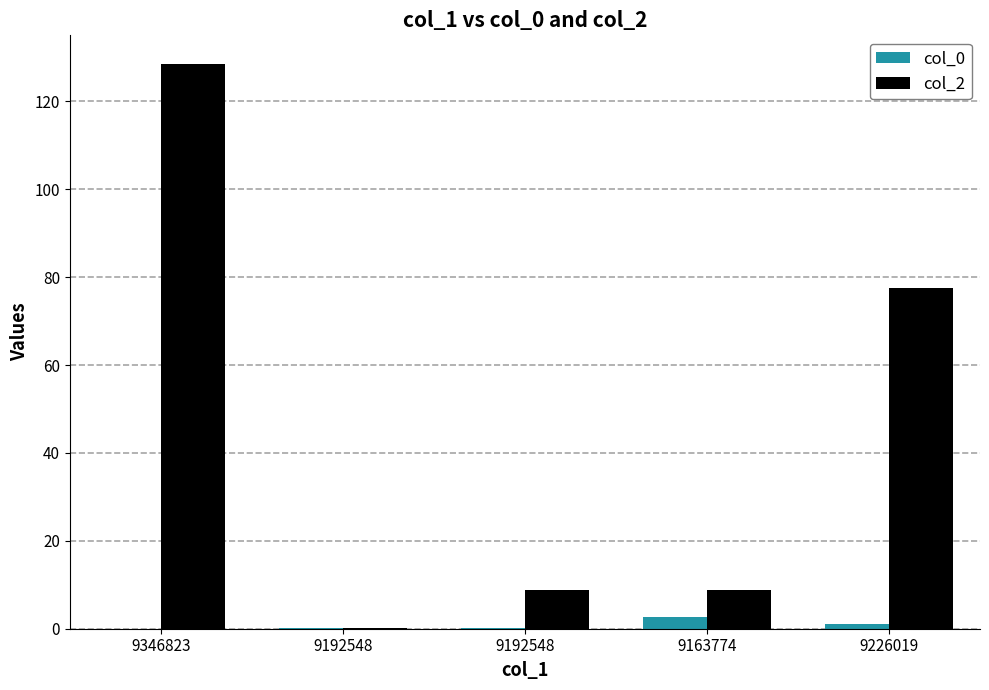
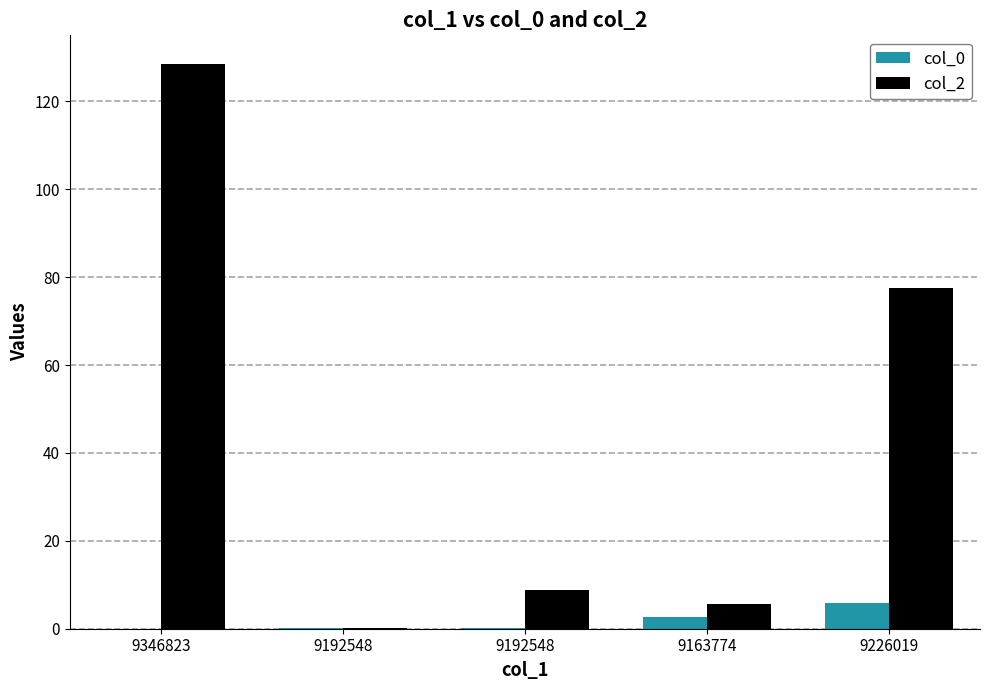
  {
    "col_0": {
      "9163774": 3,
-     "9226019": 1
+     "9226019": 6
    },
    "col_2": {
      "9346823": 129,
-     "9163774": 9,
+     "9163774": 6,
      "9226019": 78
    }
  }
